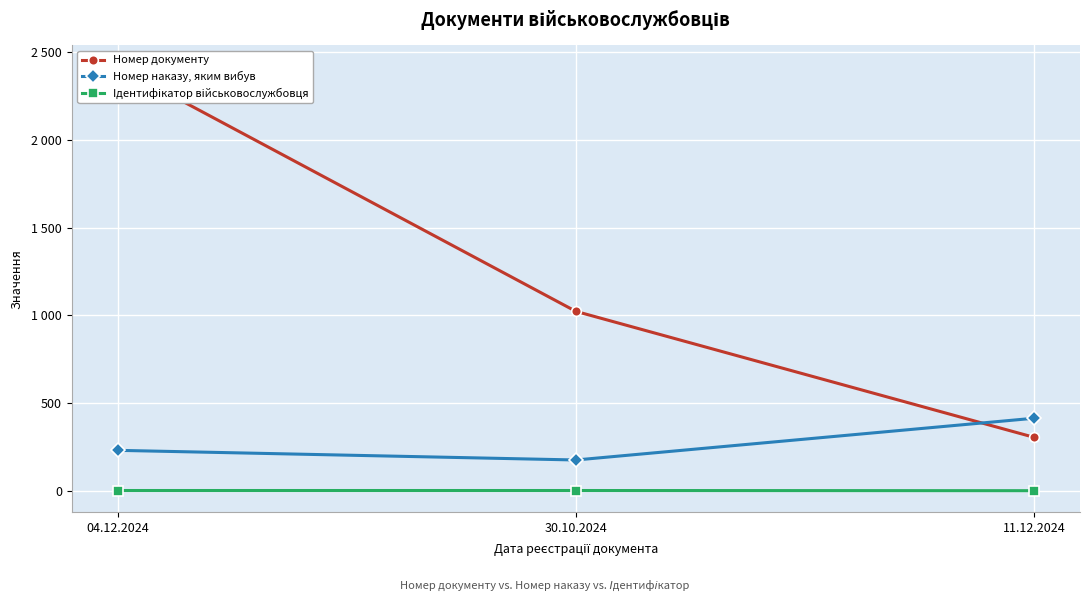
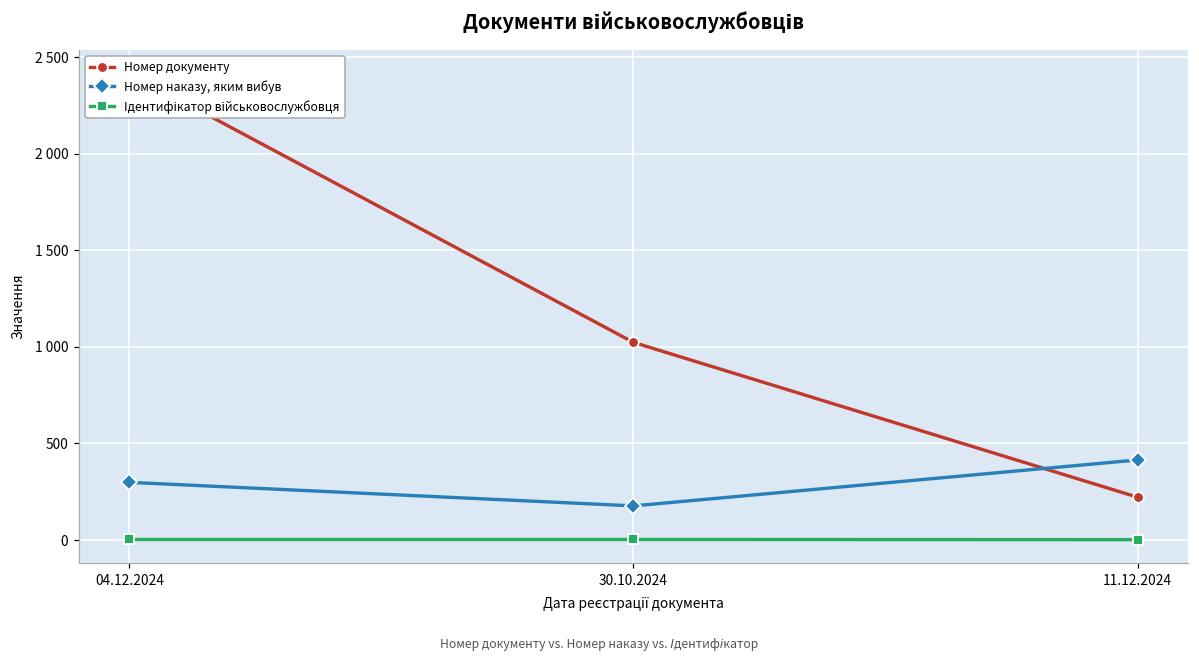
  {
    "Номер документу": {
      "30.10.2024": 1020,
-     "11.12.2024": 310
+     "11.12.2024": 220
    },
    "Номер наказу, яким вибув": {
-     "04.12.2024": 230,
+     "04.12.2024": 300,
      "30.10.2024": 180,
      "11.12.2024": 410
    },
    "Ідентифікатор військовослужбовця": {
      "04.12.2024": 0,
      "30.10.2024": 0,
      "11.12.2024": 0
    }
  }
